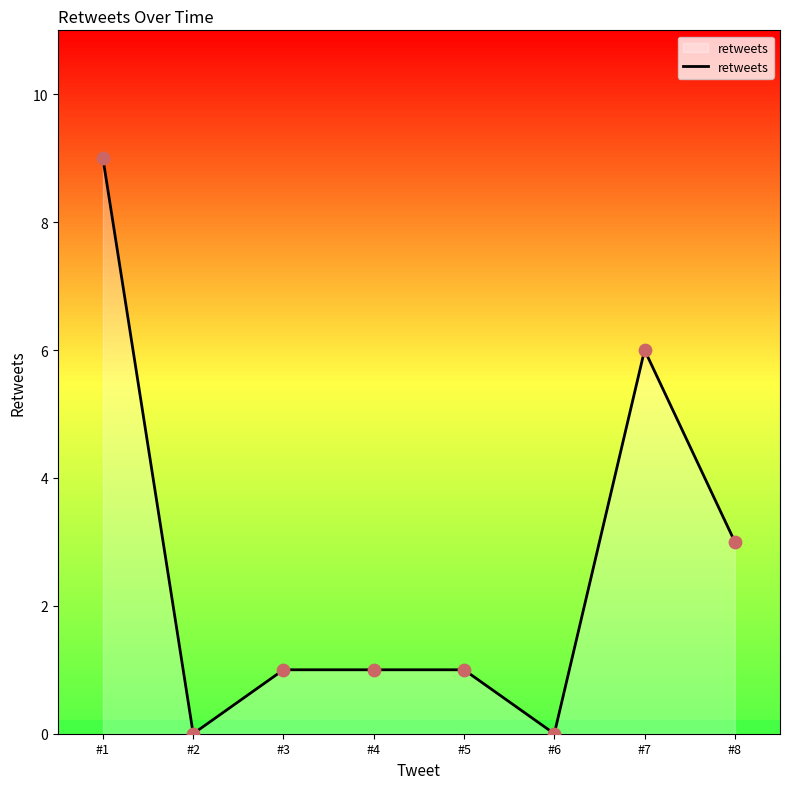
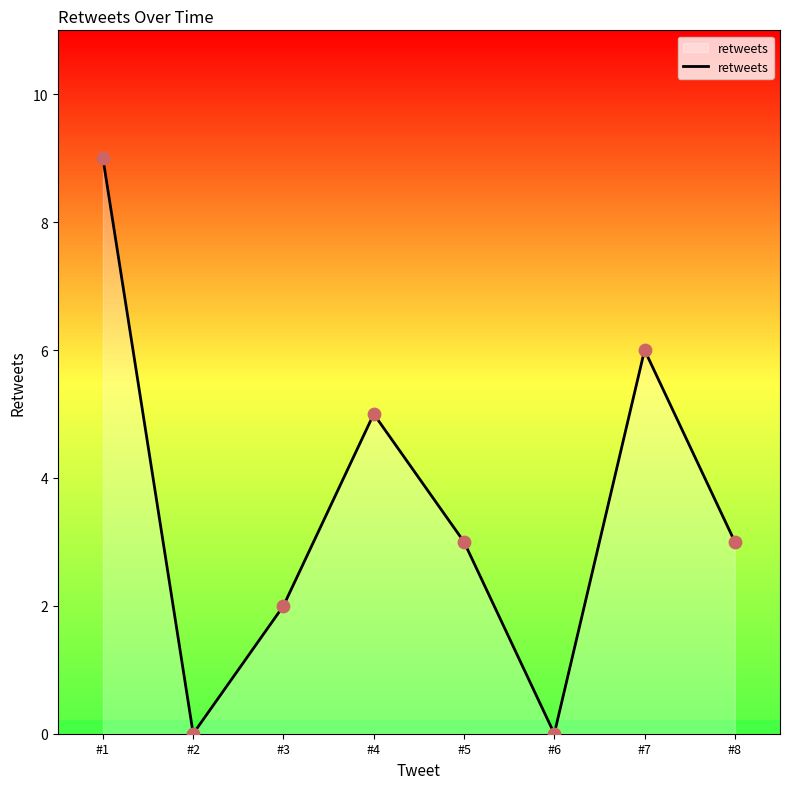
  {
    "#1": 9,
    "#2": 0,
-   "#3": 1,
-   "#4": 1,
-   "#5": 1,
+   "#3": 2,
+   "#4": 5,
+   "#5": 3,
    "#6": 0,
    "#7": 6,
    "#8": 3
  }
